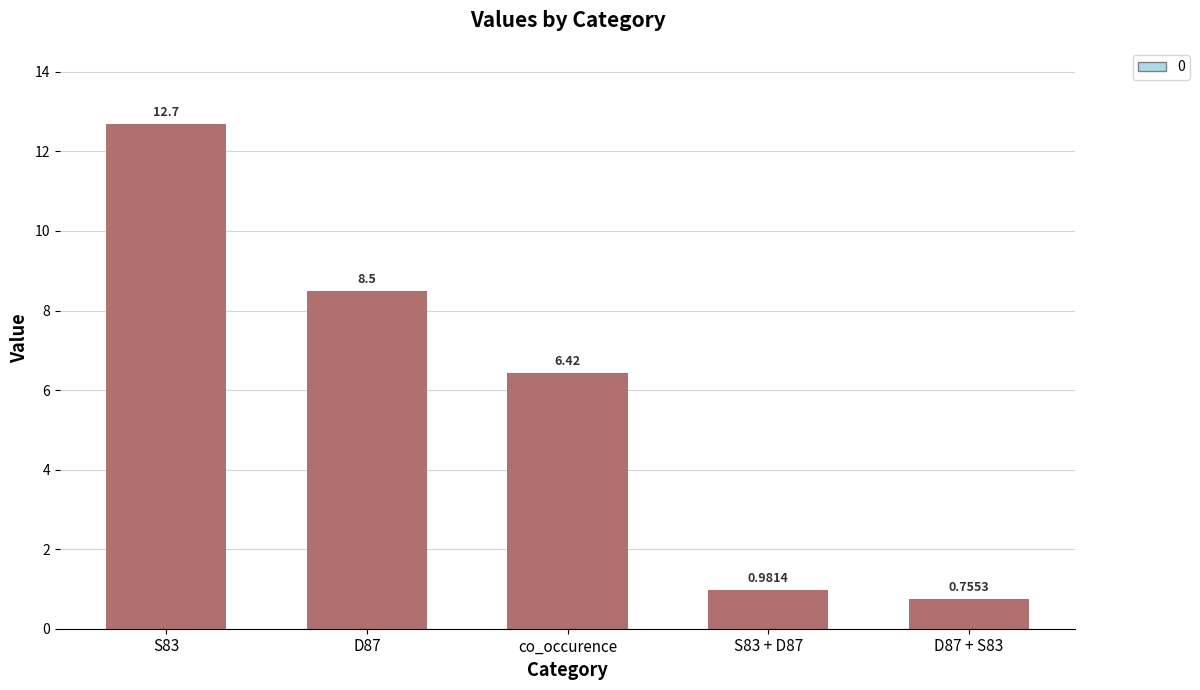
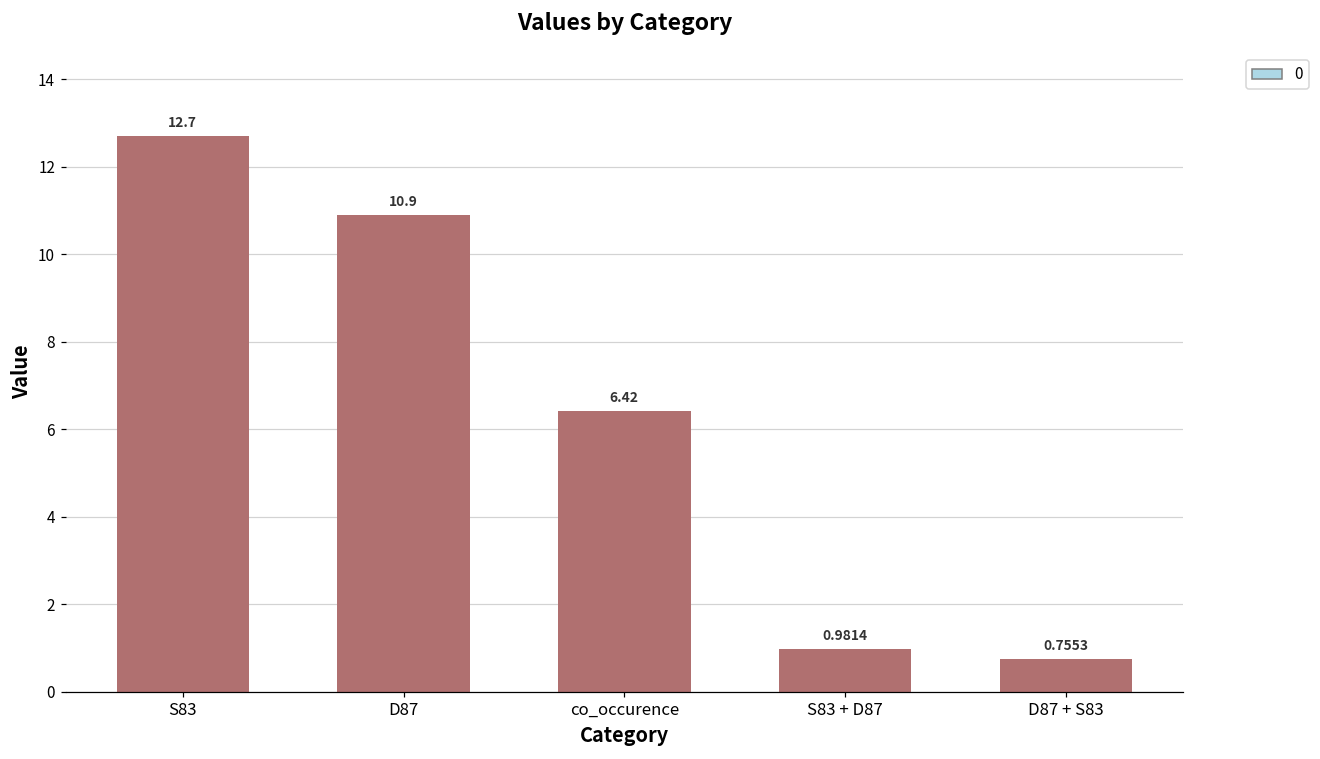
  {
    "S83": 12.7,
-   "D87": 8.5,
+   "D87": 10.9,
    "co_occurence": 6.42,
    "S83 + D87": 0.9814,
    "D87 + S83": 0.7553
  }
